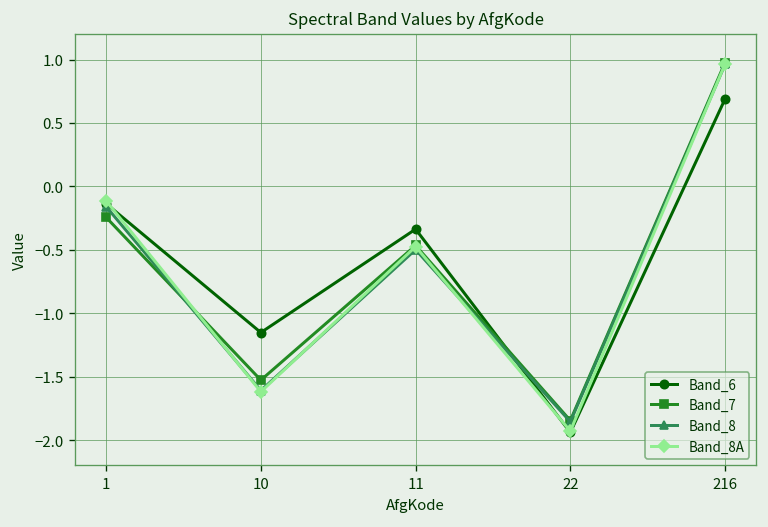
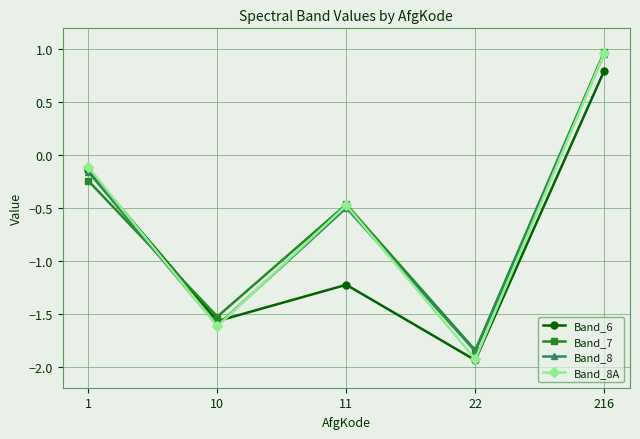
  {
    "Band_6": {
-     "10": -1.15,
-     "11": -0.34,
-     "216": 0.69
+     "10": -1.57,
+     "11": -1.23,
+     "216": 0.80
    }
  }
